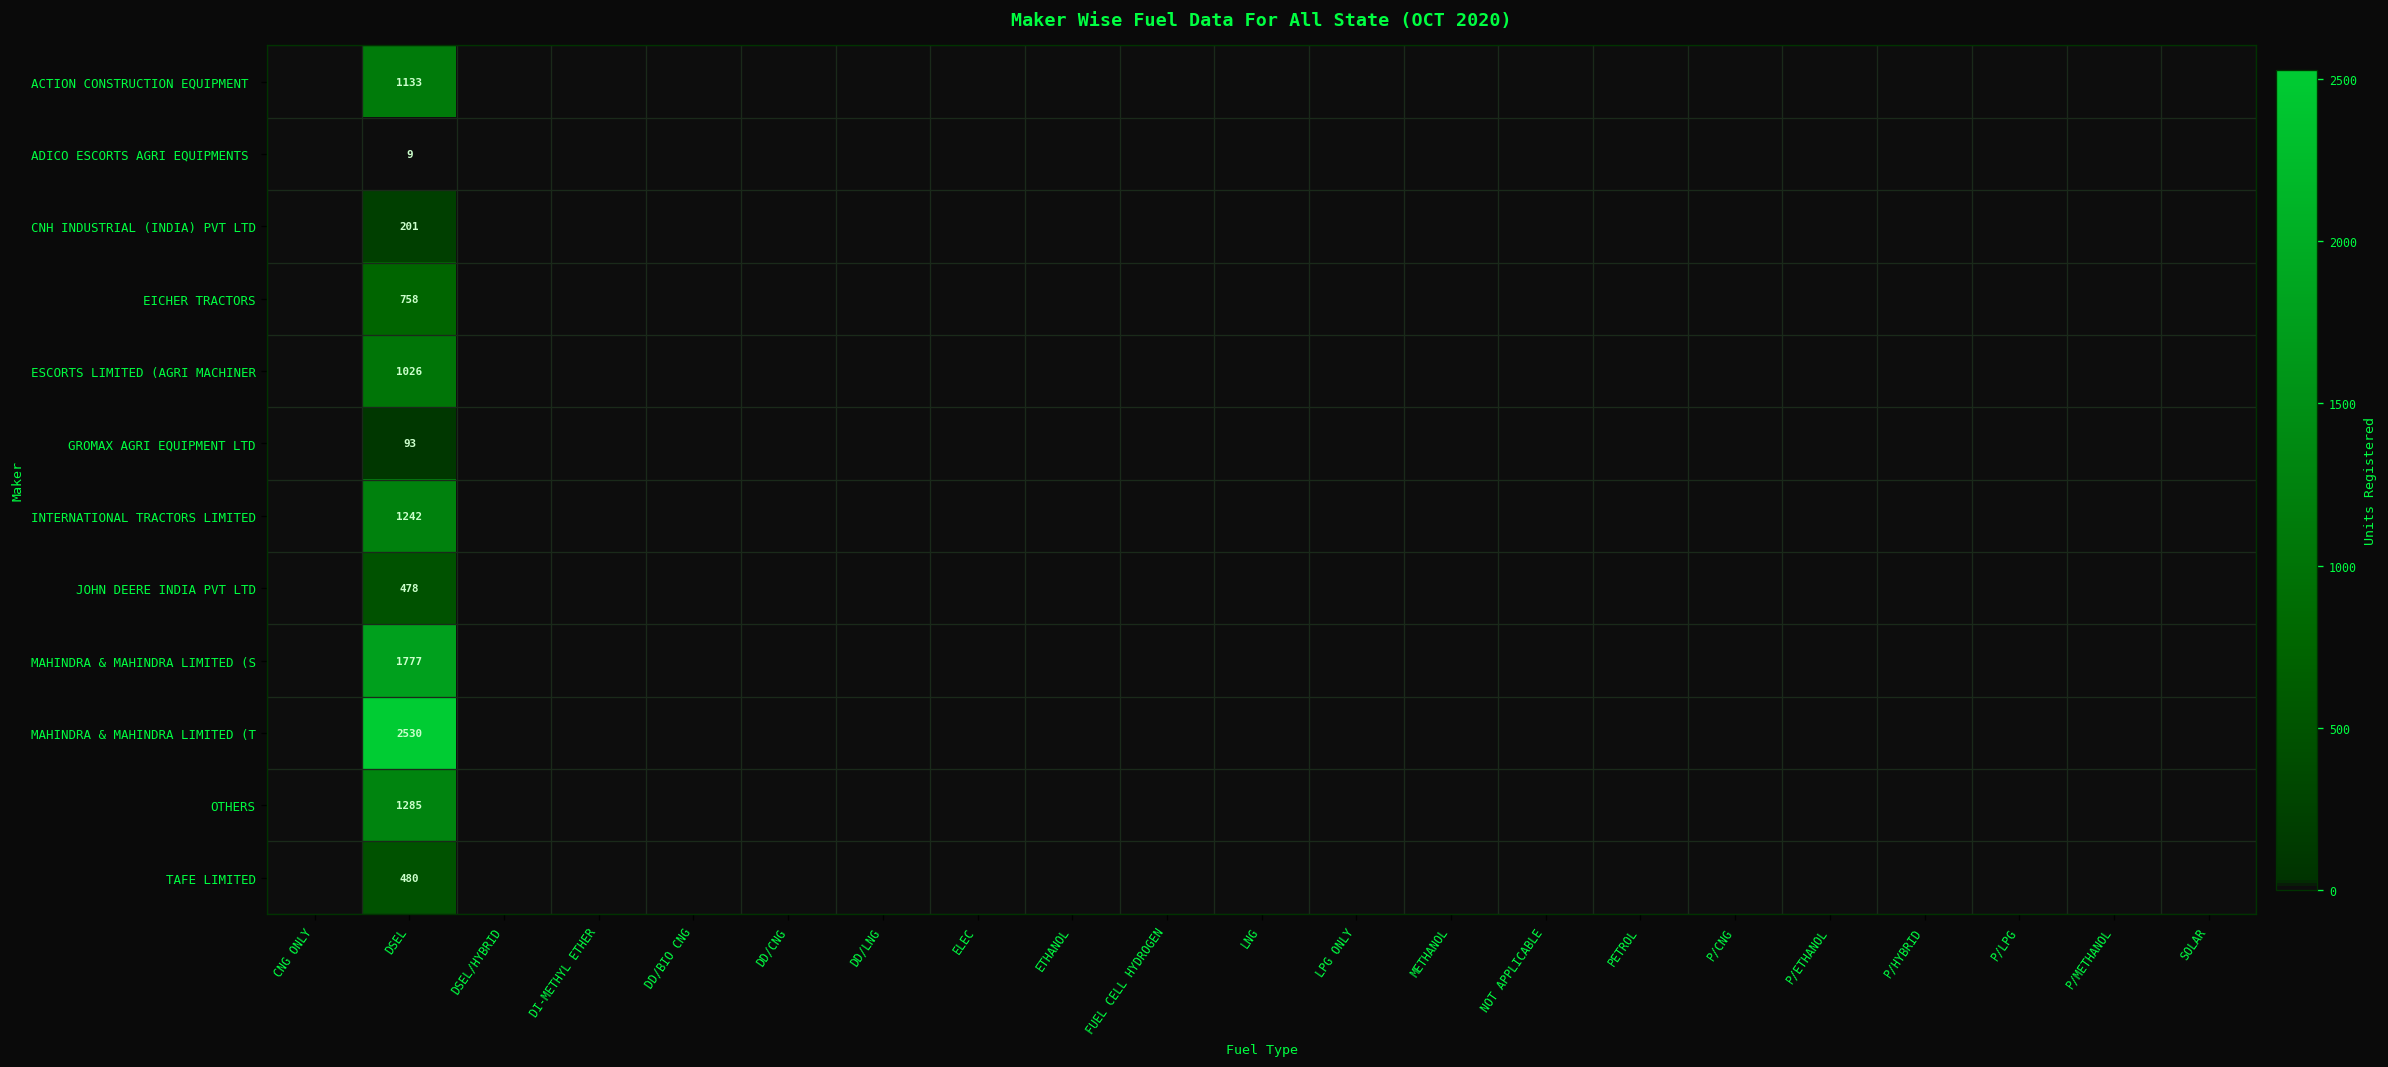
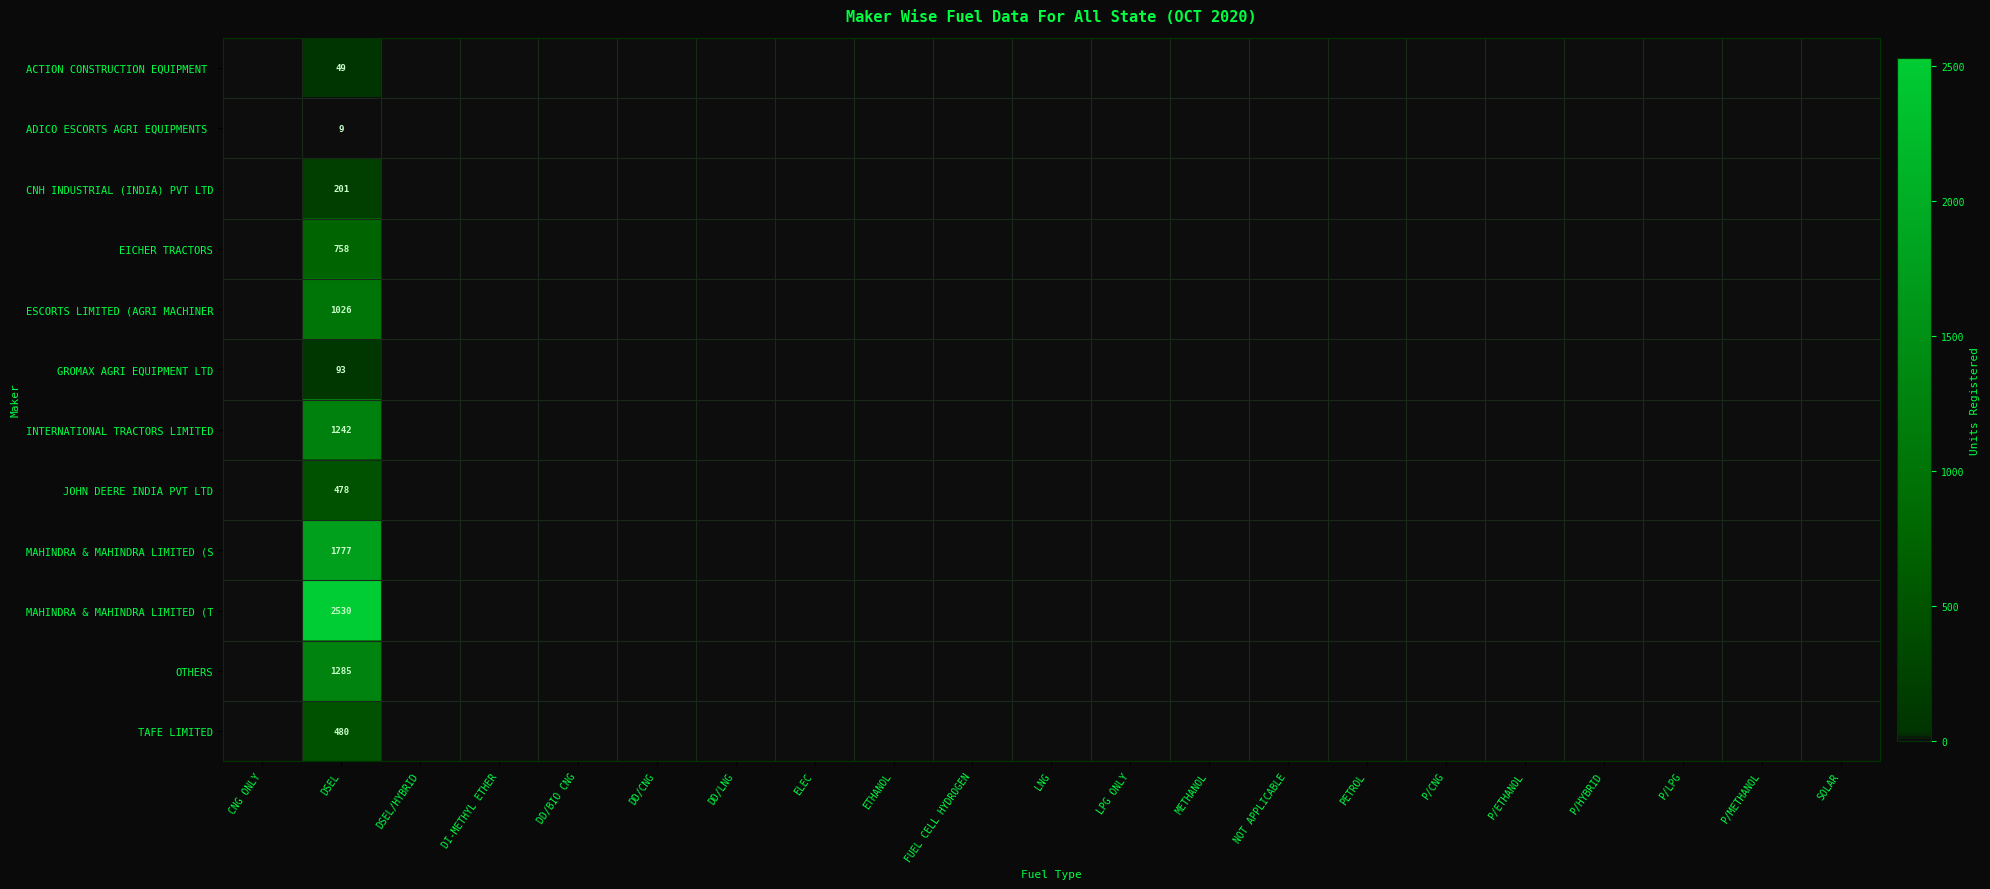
  {
    "ACTION CONSTRUCTION EQUIPMENT": {
-     "DSEL": 1133
+     "DSEL": 49
    },
    "ADICO ESCORTS AGRI EQUIPMENTS": {
      "DSEL": 9
    },
    "CNH INDUSTRIAL (INDIA) PVT LTD": {
      "DSEL": 201
    },
    "EICHER TRACTORS": {
      "DSEL": 758
    },
    "ESCORTS LIMITED (AGRI MACHINER": {
      "DSEL": 1026
    },
    "GROMAX AGRI EQUIPMENT LTD": {
      "DSEL": 93
    },
    "INTERNATIONAL TRACTORS LIMITED": {
      "DSEL": 1242
    },
    "JOHN DEERE INDIA PVT LTD": {
      "DSEL": 478
    },
    "MAHINDRA & MAHINDRA LIMITED (S": {
      "DSEL": 1777
    },
    "MAHINDRA & MAHINDRA LIMITED (T": {
      "DSEL": 2530
    },
    "OTHERS": {
      "DSEL": 1285
    },
    "TAFE LIMITED": {
      "DSEL": 480
    }
  }
